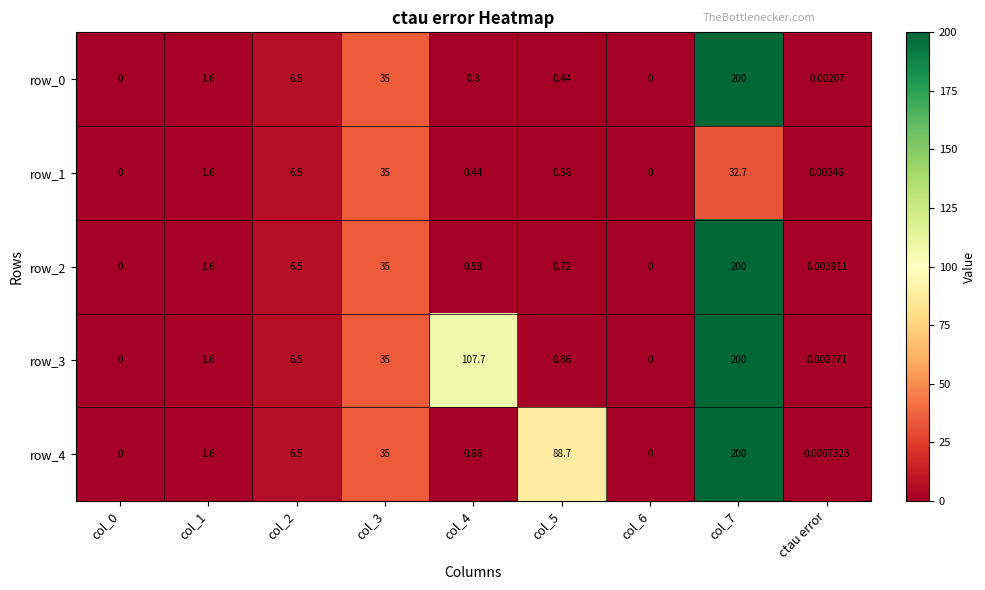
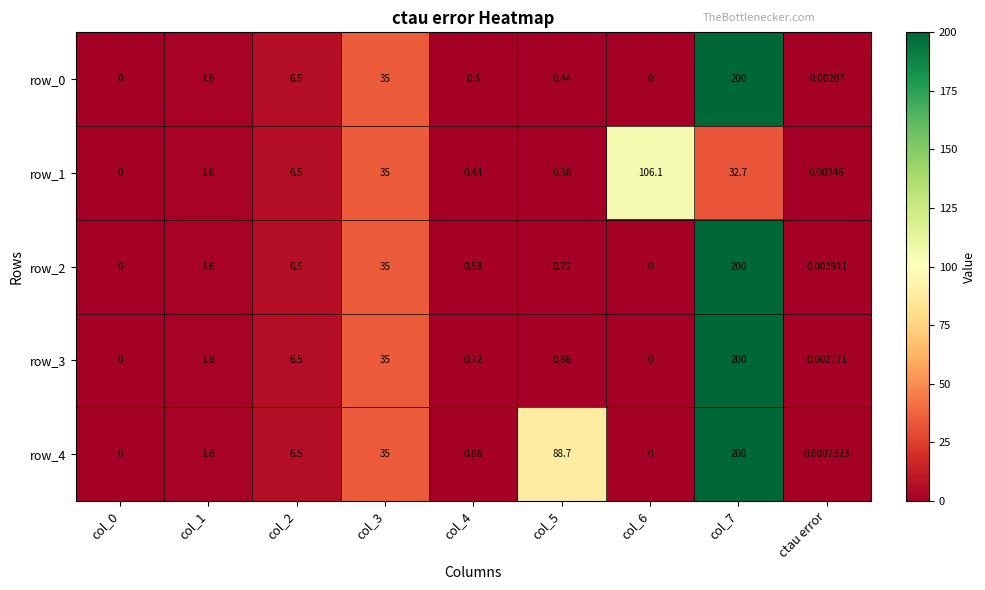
  {
    "row_0": {
      "col_0": 0,
      "col_1": 1.6,
      "col_2": 6.5,
      "col_3": 35,
      "col_4": 0.3,
      "col_5": 0.44,
      "col_6": 0,
      "col_7": 200,
      "ctau error": 0.00207
    },
    "row_1": {
      "col_0": 0,
      "col_1": 1.6,
      "col_2": 6.5,
      "col_3": 35,
      "col_4": 0.44,
      "col_5": 0.58,
-     "col_6": 0,
+     "col_6": 106.1,
      "col_7": 32.7,
      "ctau error": 0.00346
    },
    "row_2": {
      "col_0": 0,
      "col_1": 1.6,
      "col_2": 6.5,
      "col_3": 35,
      "col_4": 0.58,
      "col_5": 0.72,
      "col_6": 0,
      "col_7": 200,
      "ctau error": 0.003911
    },
    "row_3": {
      "col_0": 0,
      "col_1": 1.6,
      "col_2": 6.5,
      "col_3": 35,
-     "col_4": 107.7,
+     "col_4": 0.72,
      "col_5": 0.86,
      "col_6": 0,
      "col_7": 200,
      "ctau error": 0.002771
    },
    "row_4": {
      "col_0": 0,
      "col_1": 1.6,
      "col_2": 6.5,
      "col_3": 35,
      "col_4": 0.86,
      "col_5": 88.7,
      "col_6": 0,
      "col_7": 200,
      "ctau error": 0.0007323
    }
  }
